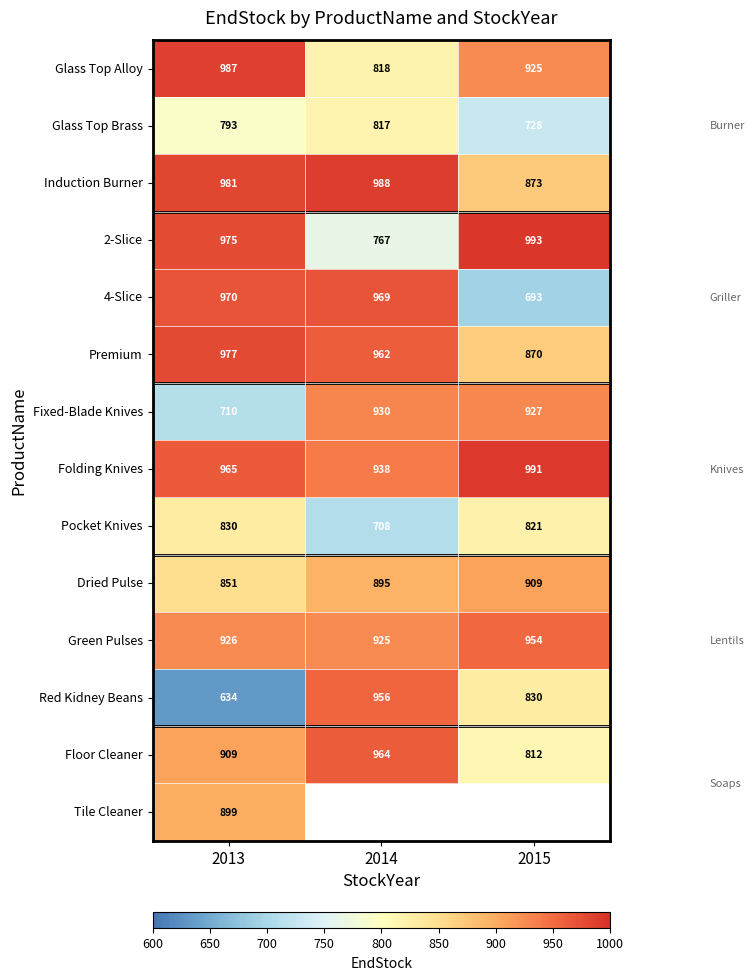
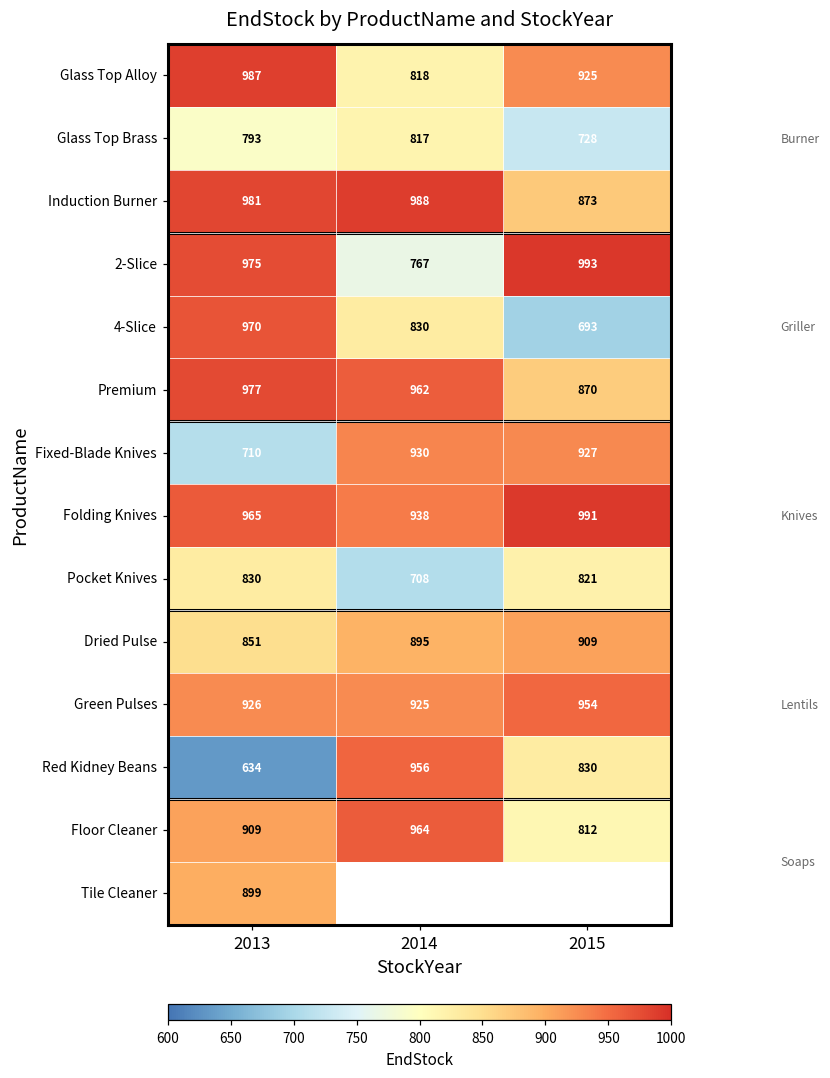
  {
    "Glass Top Alloy": {
      "2013": 987,
      "2014": 818,
      "2015": 925
    },
    "Glass Top Brass": {
      "2013": 793,
      "2014": 817,
      "2015": 728
    },
    "Induction Burner": {
      "2013": 981,
      "2014": 988,
      "2015": 873
    },
    "2-Slice": {
      "2013": 975,
      "2014": 767,
      "2015": 993
    },
    "4-Slice": {
      "2013": 970,
-     "2014": 969,
+     "2014": 830,
      "2015": 693
    },
    "Premium": {
      "2013": 977,
      "2014": 962,
      "2015": 870
    },
    "Fixed-Blade Knives": {
      "2013": 710,
      "2014": 930,
      "2015": 927
    },
    "Folding Knives": {
      "2013": 965,
      "2014": 938,
      "2015": 991
    },
    "Pocket Knives": {
      "2013": 830,
      "2014": 708,
      "2015": 821
    },
    "Dried Pulse": {
      "2013": 851,
      "2014": 895,
      "2015": 909
    },
    "Green Pulses": {
      "2013": 926,
      "2014": 925,
      "2015": 954
    },
    "Red Kidney Beans": {
      "2013": 634,
      "2014": 956,
      "2015": 830
    },
    "Floor Cleaner": {
      "2013": 909,
      "2014": 964,
      "2015": 812
    },
    "Tile Cleaner": {
      "2013": 899
    }
  }
